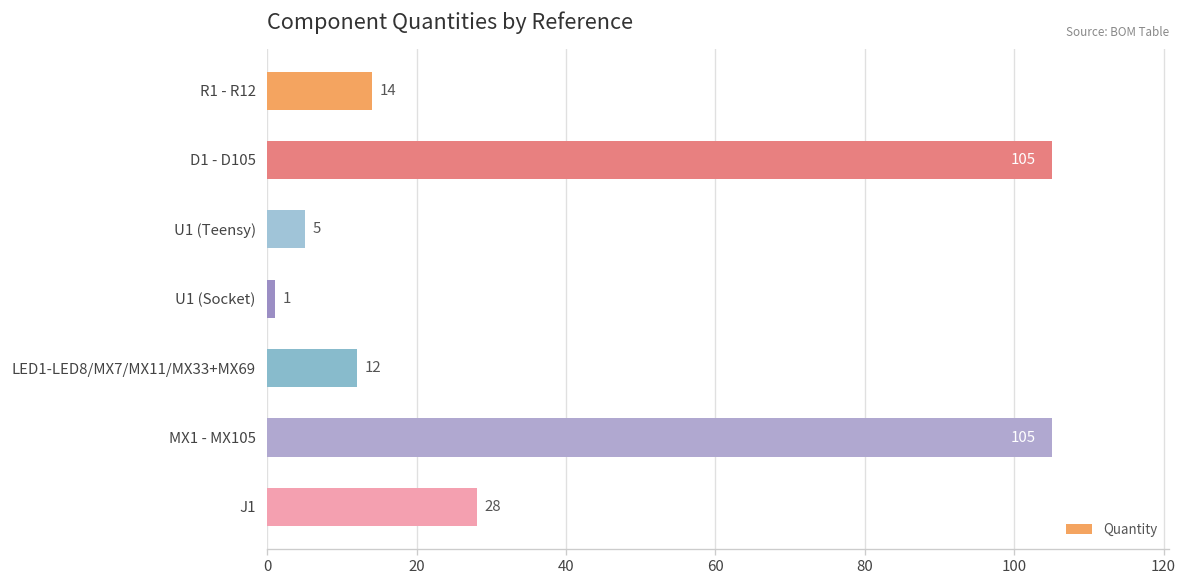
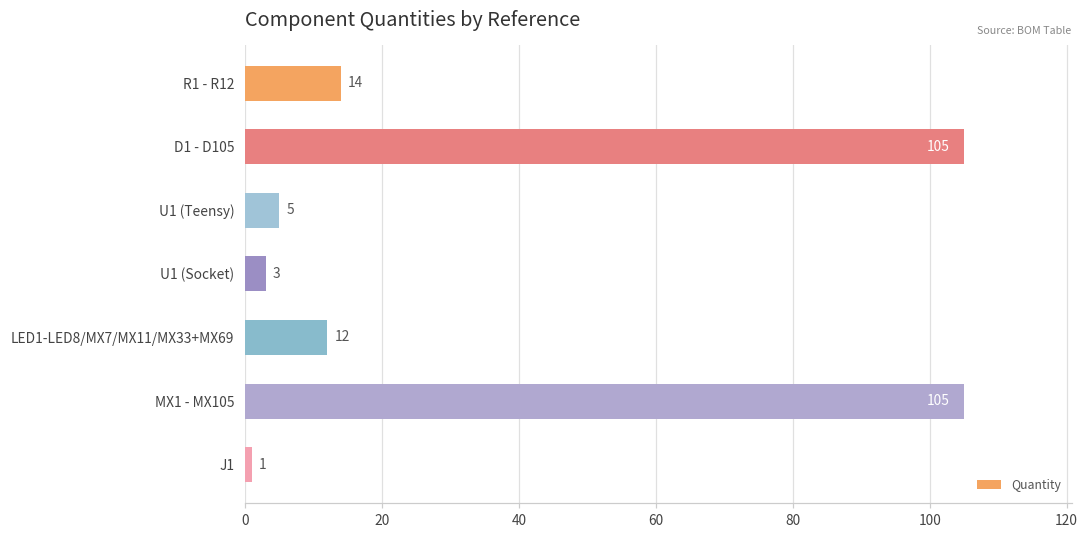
  {
    "R1 - R12": 14,
    "D1 - D105": 105,
    "U1 (Teensy)": 5,
-   "U1 (Socket)": 1,
+   "U1 (Socket)": 3,
    "LED1-LED8/MX7/MX11/MX33+MX69": 12,
    "MX1 - MX105": 105,
-   "J1": 28
+   "J1": 1
  }
